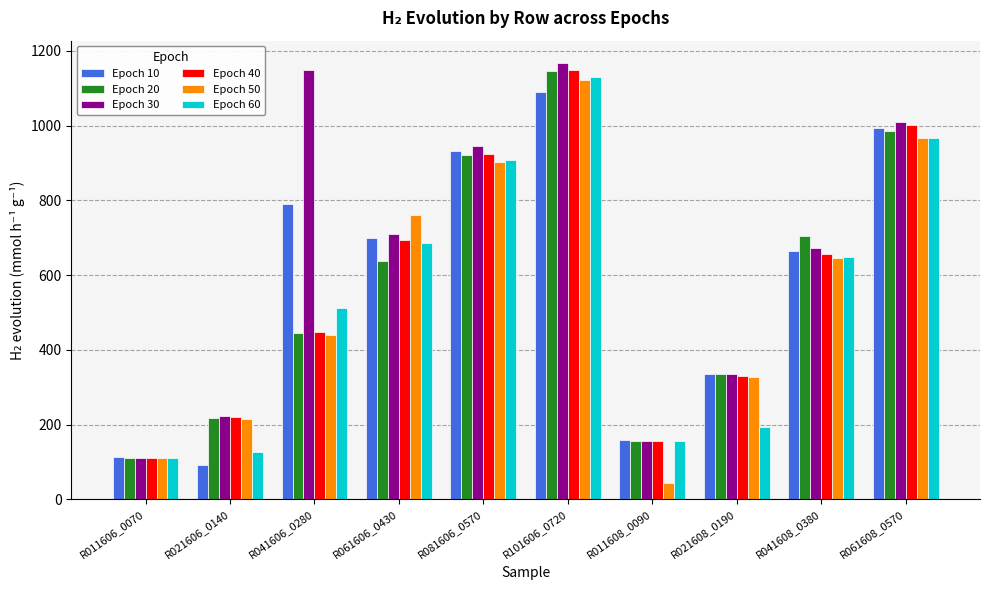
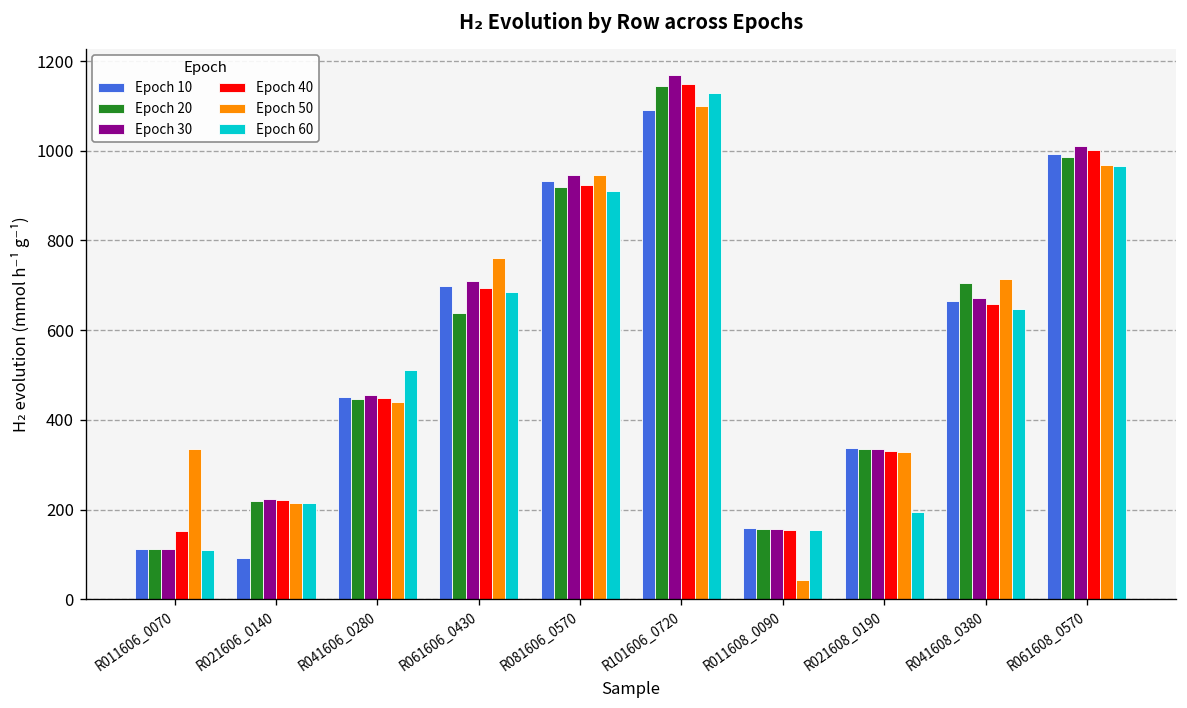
  {
    "Epoch 10": {
      "R011606_0070": 110,
      "R021606_0140": 90,
-     "R041606_0280": 790,
+     "R041606_0280": 450,
      "R061606_0430": 700,
      "R081606_0570": 930,
      "R101606_0720": 1090,
      "R011608_0090": 160,
      "R021608_0190": 340,
      "R041608_0380": 660,
      "R061608_0570": 990
    },
    "Epoch 20": {
      "R011606_0070": 110,
      "R021606_0140": 220,
      "R041606_0280": 450,
      "R061606_0430": 640,
      "R081606_0570": 920,
      "R101606_0720": 1150,
      "R011608_0090": 160,
      "R021608_0190": 340,
      "R041608_0380": 710,
      "R061608_0570": 990
    },
    "Epoch 30": {
      "R011606_0070": 110,
      "R021606_0140": 220,
-     "R041606_0280": 1150,
+     "R041606_0280": 460,
      "R061606_0430": 710,
      "R081606_0570": 950,
      "R101606_0720": 1170,
      "R011608_0090": 160,
      "R021608_0190": 340,
      "R041608_0380": 670,
      "R061608_0570": 1010
    },
    "Epoch 40": {
-     "R011606_0070": 110,
+     "R011606_0070": 150,
      "R021606_0140": 220,
      "R041606_0280": 450,
      "R061606_0430": 690,
      "R081606_0570": 920,
      "R101606_0720": 1150,
      "R011608_0090": 160,
      "R021608_0190": 330,
      "R041608_0380": 660,
      "R061608_0570": 1000
    },
    "Epoch 50": {
-     "R011606_0070": 110,
+     "R011606_0070": 340,
      "R021606_0140": 210,
      "R041606_0280": 440,
      "R061606_0430": 760,
-     "R081606_0570": 900,
-     "R101606_0720": 1120,
+     "R081606_0570": 950,
+     "R101606_0720": 1100,
      "R011608_0090": 40,
      "R021608_0190": 330,
-     "R041608_0380": 650,
+     "R041608_0380": 720,
      "R061608_0570": 970
    },
    "Epoch 60": {
      "R011606_0070": 110,
-     "R021606_0140": 130,
+     "R021606_0140": 220,
      "R041606_0280": 510,
      "R061606_0430": 690,
      "R081606_0570": 910,
      "R101606_0720": 1130,
      "R011608_0090": 160,
      "R021608_0190": 190,
      "R041608_0380": 650,
      "R061608_0570": 970
    }
  }
